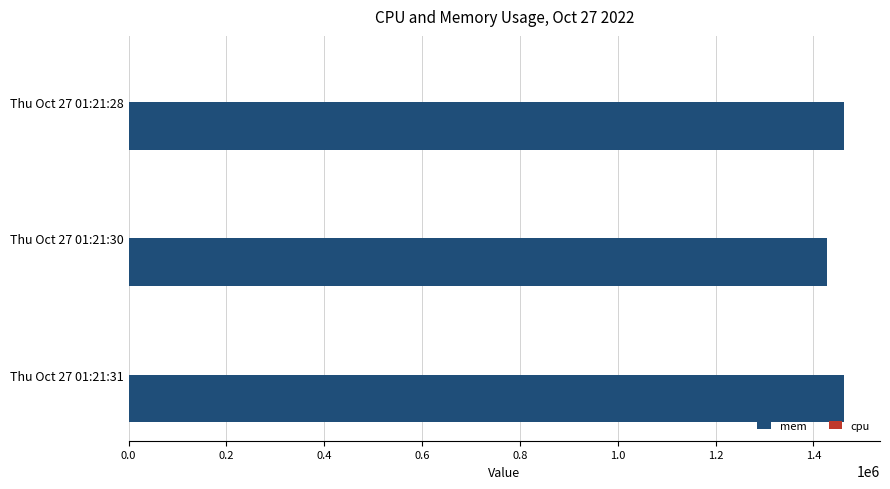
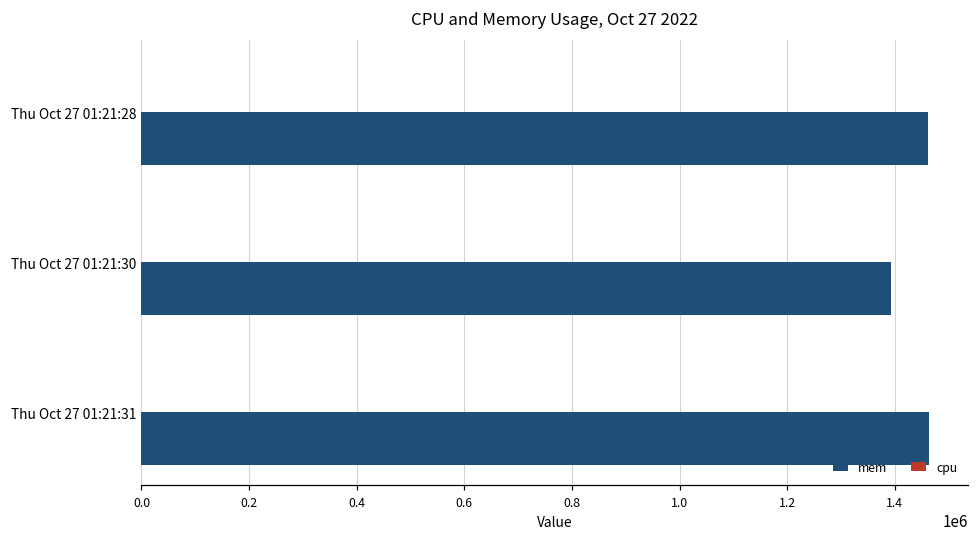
  {
    "mem": {
      "Thu Oct 27 01:21:28": 1460000,
-     "Thu Oct 27 01:21:30": 1430000,
+     "Thu Oct 27 01:21:30": 1390000,
      "Thu Oct 27 01:21:31": 1460000
    }
  }
